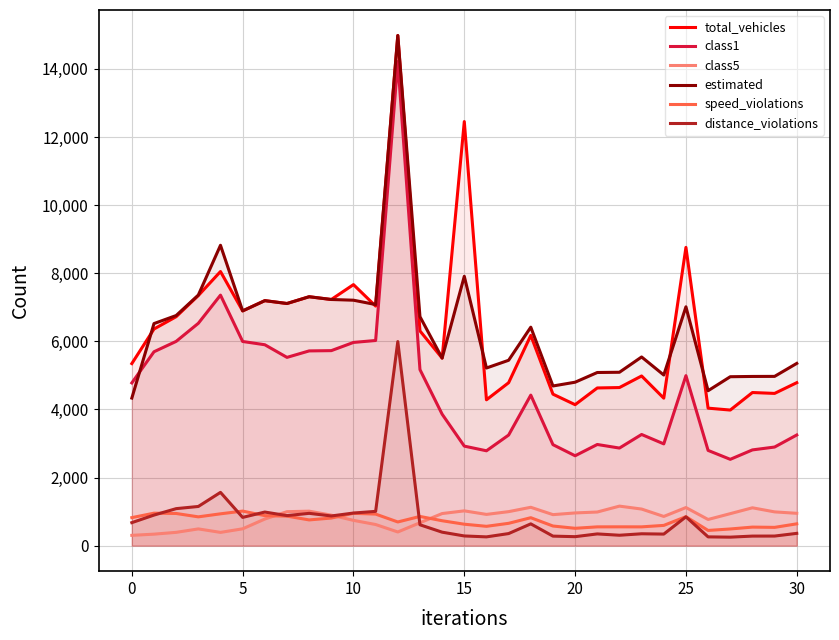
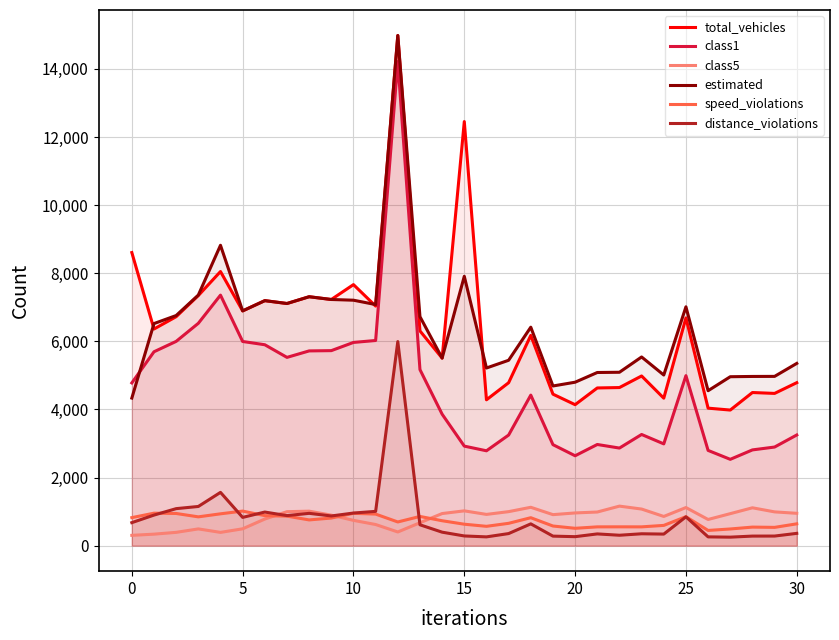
  {
    "total_vehicles": {
-     "0": "5,300",
+     "0": "8,600",
      "10": "7,700",
      "15": "12,500",
      "20": "4,100",
-     "25": "8,800",
+     "25": "6,700",
      "30": "4,800"
    },
    "estimated": {
      "0": "4,300",
      "10": "7,200",
      "15": "7,900",
      "20": "4,800",
      "25": "7,000",
      "30": "5,400"
    }
  }
